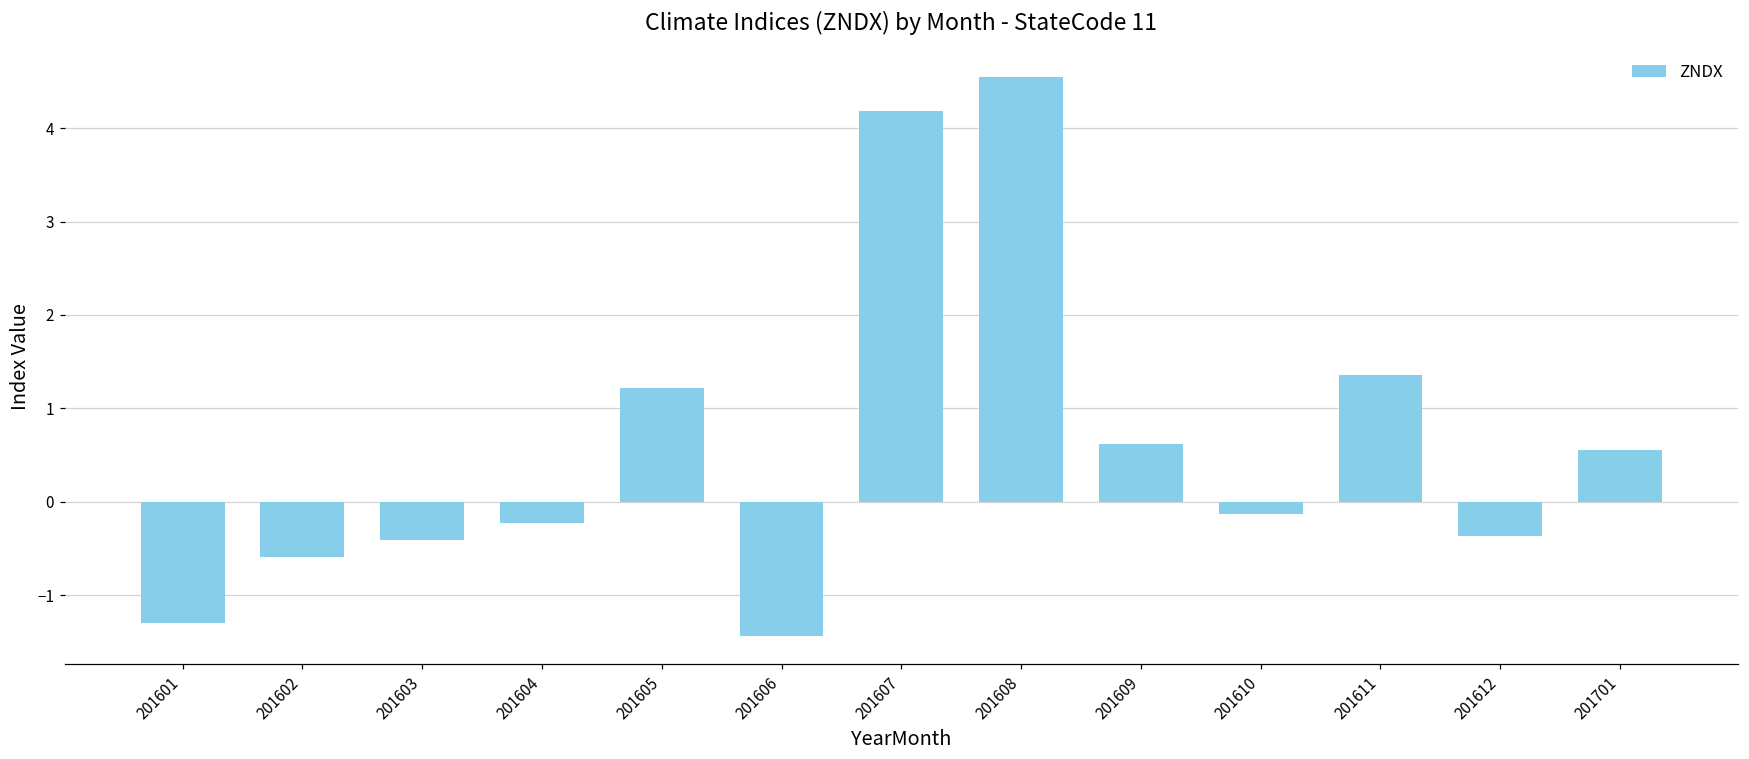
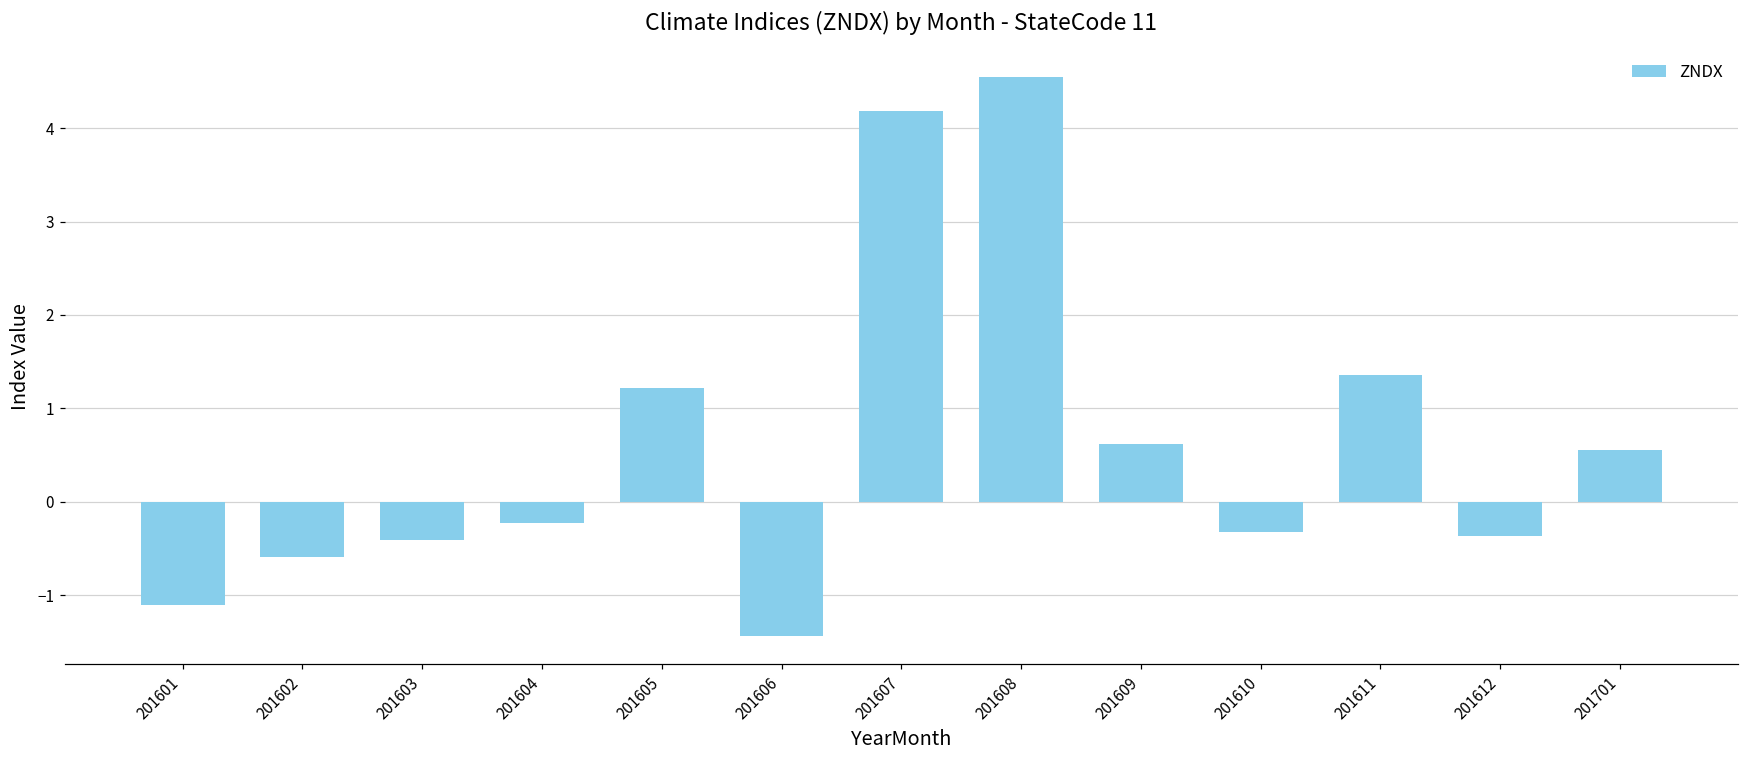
  {
-   "201601": -1.3,
+   "201601": -1.1,
    "201602": -0.6,
    "201603": -0.4,
    "201604": -0.2,
    "201605": 1.2,
    "201606": -1.4,
    "201607": 4.2,
    "201608": 4.6,
    "201609": 0.6,
-   "201610": -0.1,
+   "201610": -0.3,
    "201611": 1.4,
    "201612": -0.4,
    "201701": 0.6
  }
